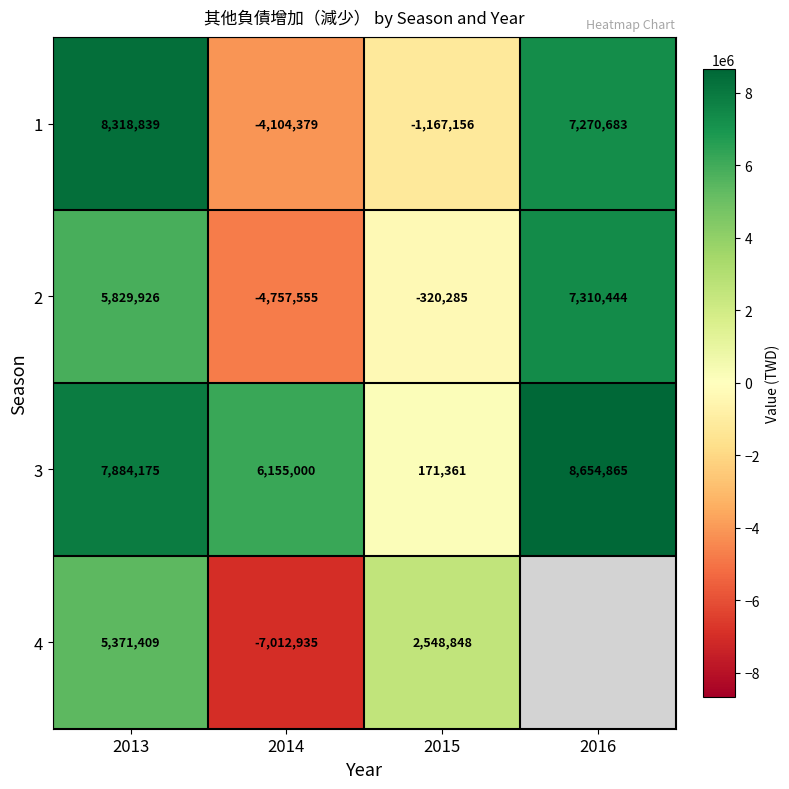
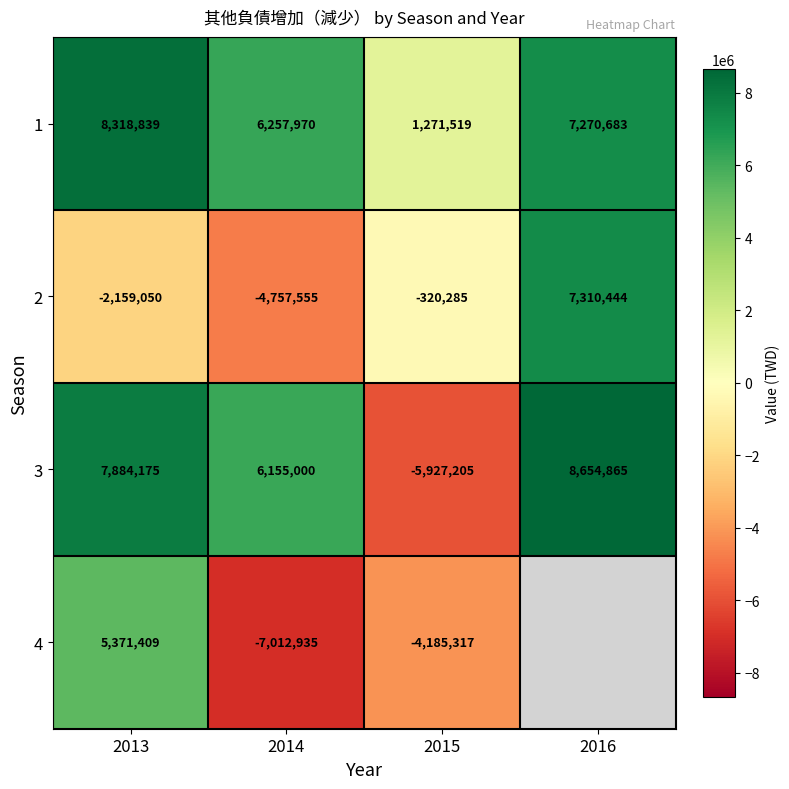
  {
    "1": {
      "2013": "8,318,839",
-     "2014": "-4,104,379",
-     "2015": "-1,167,156",
+     "2014": "6,257,970",
+     "2015": "1,271,519",
      "2016": "7,270,683"
    },
    "2": {
-     "2013": "5,829,926",
+     "2013": "-2,159,050",
      "2014": "-4,757,555",
      "2015": "-320,285",
      "2016": "7,310,444"
    },
    "3": {
      "2013": "7,884,175",
      "2014": "6,155,000",
-     "2015": "171,361",
+     "2015": "-5,927,205",
      "2016": "8,654,865"
    },
    "4": {
      "2013": "5,371,409",
      "2014": "-7,012,935",
-     "2015": "2,548,848"
+     "2015": "-4,185,317"
    }
  }
